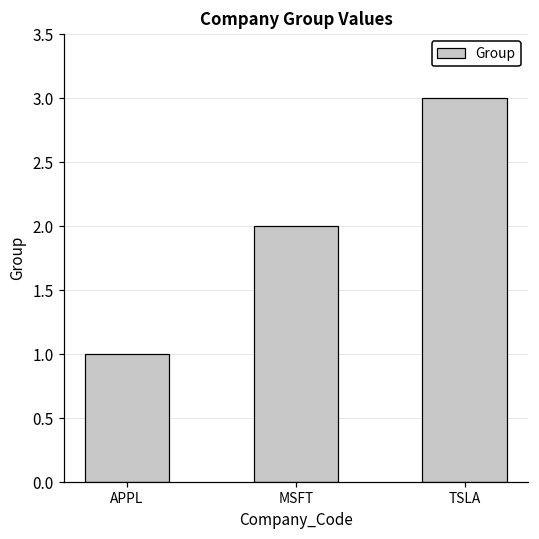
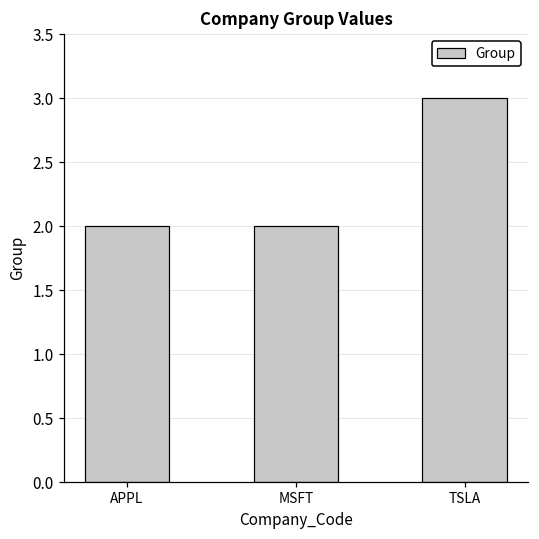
  {
-   "APPL": 1,
+   "APPL": 2,
    "MSFT": 2,
    "TSLA": 3
  }
